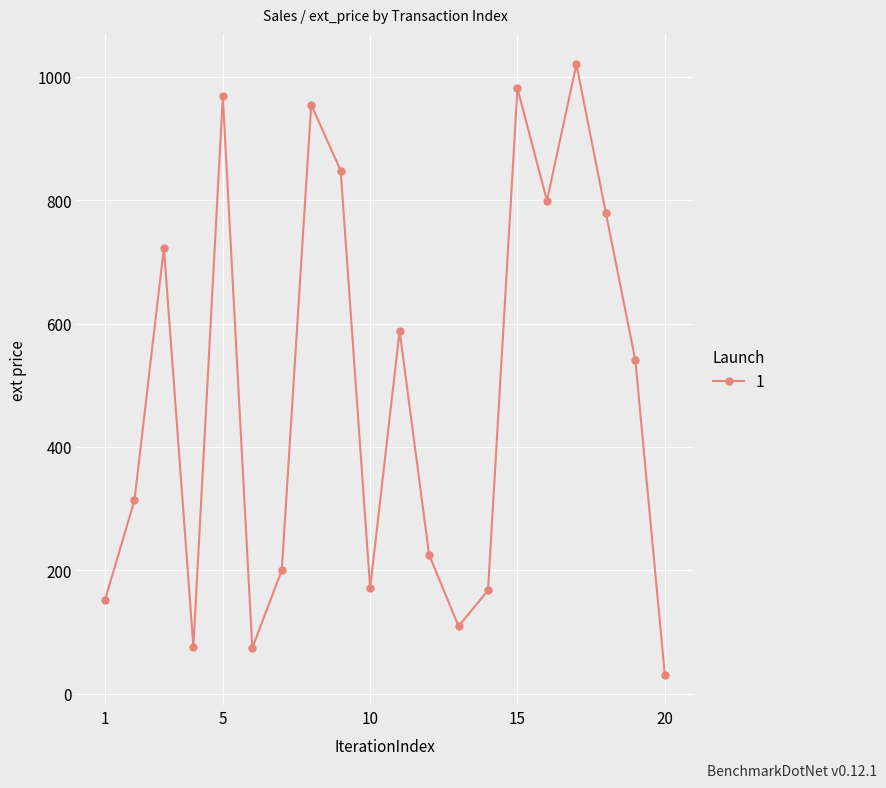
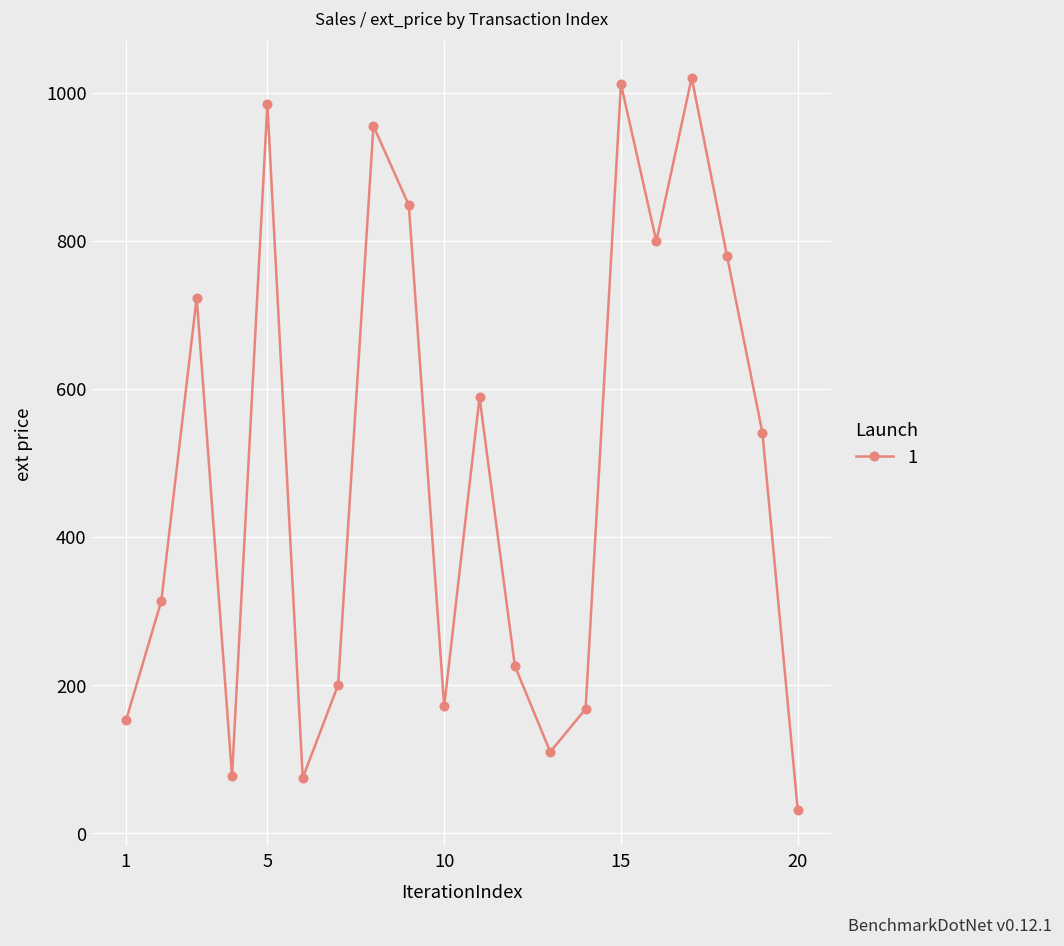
  {
    "1": 150,
-   "5": 970,
+   "5": 980,
    "10": 170,
-   "15": 980,
+   "15": 1010,
    "20": 30
  }
